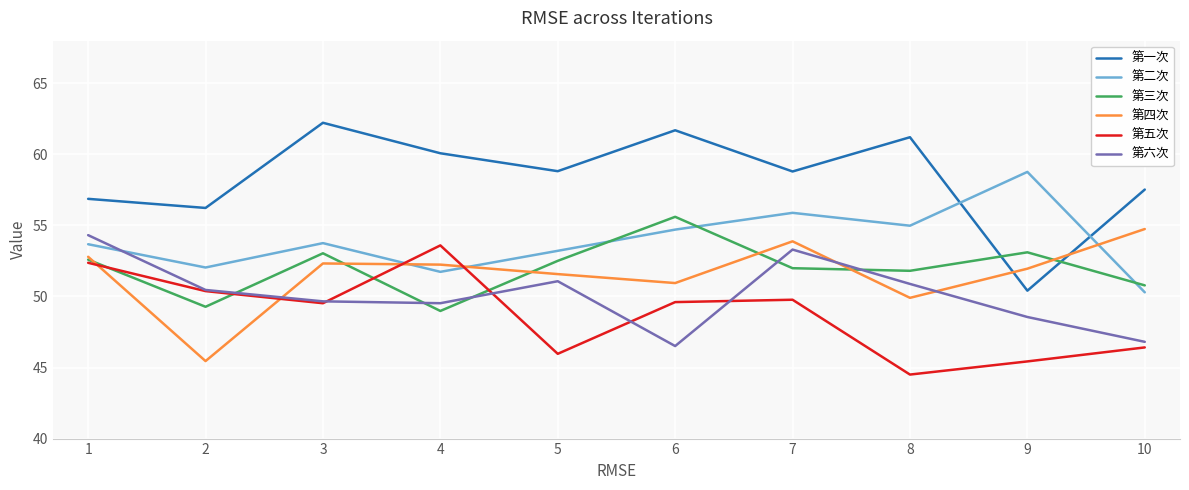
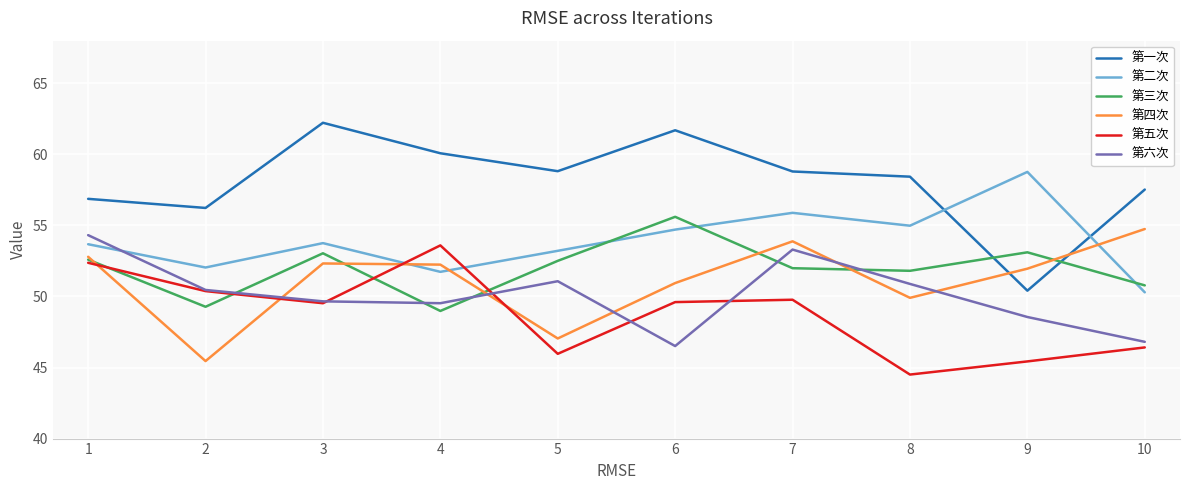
  {
    "第一次": {
      "1": 56.9,
      "2": 56.2,
      "3": 62.2,
      "4": 60.1,
      "5": 58.8,
      "6": 61.7,
      "7": 58.8,
-     "8": 61.2,
+     "8": 58.4,
      "9": 50.4,
      "10": 57.5
    },
    "第二次": {
      "1": 53.7,
      "2": 52.0,
      "3": 53.8,
      "4": 51.7,
      "5": 53.2,
      "6": 54.7,
      "7": 55.9,
      "8": 55.0,
      "9": 58.8,
      "10": 50.3
    },
    "第三次": {
      "1": 52.6,
      "2": 49.3,
      "3": 53.0,
      "4": 49.0,
      "5": 52.5,
      "6": 55.6,
      "7": 52.0,
      "8": 51.8,
      "9": 53.1,
      "10": 50.8
    },
    "第四次": {
      "1": 52.8,
      "2": 45.5,
      "3": 52.3,
      "4": 52.2,
-     "5": 51.6,
+     "5": 47.0,
      "6": 50.9,
      "7": 53.9,
      "8": 49.9,
      "9": 52.0,
      "10": 54.7
    },
    "第五次": {
      "1": 52.4,
      "4": 53.6,
      "5": 46.0,
      "6": 49.6,
      "7": 49.8,
      "8": 44.5,
      "9": 45.4,
      "10": 46.4
    },
    "第六次": {
      "1": 54.3,
      "4": 49.5,
      "5": 51.1,
      "6": 46.5,
      "7": 53.3,
      "8": 50.9,
      "9": 48.6,
      "10": 46.8
    }
  }
